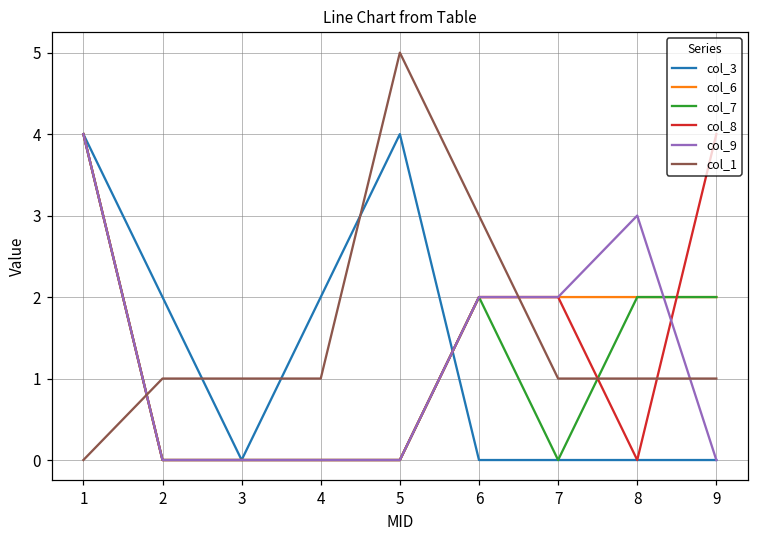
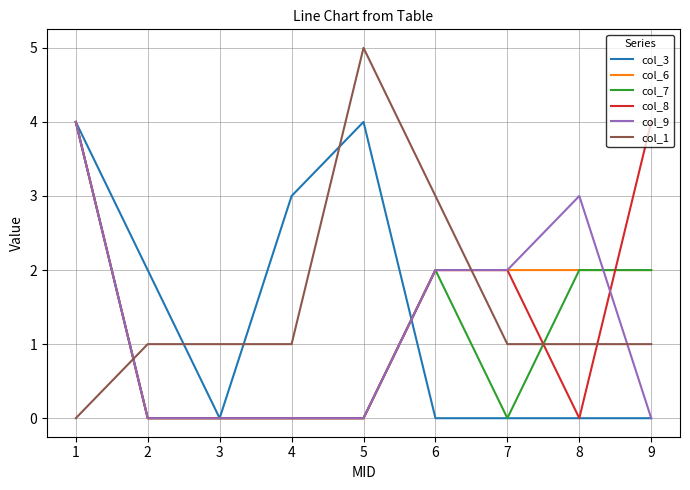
  {
    "col_3": {
      "2": 2,
-     "4": 2,
+     "4": 3,
      "5": 4,
      "6": 0
    },
    "col_9": {
      "8": 3
    },
    "col_1": {
      "1": 0,
      "2": 1,
      "3": 1,
      "4": 1,
      "5": 5,
      "6": 3,
      "7": 1,
      "8": 1,
      "9": 1
    }
  }
